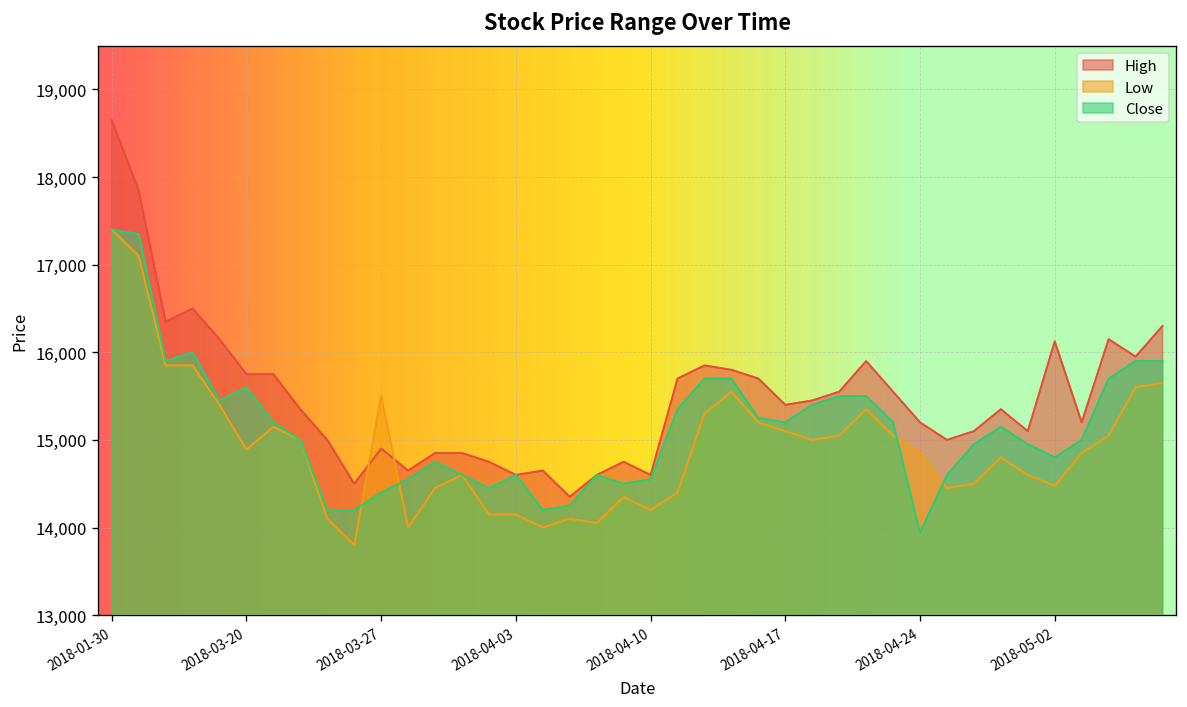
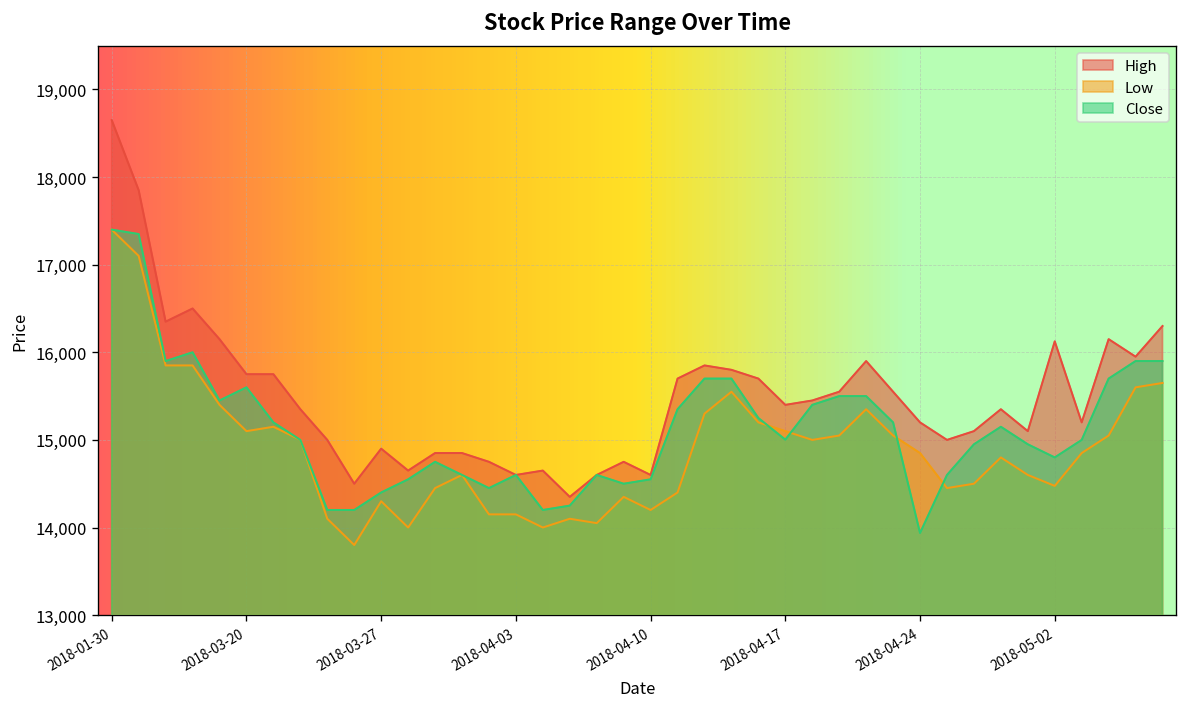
  {
    "High": {
      "2018-01-30": "18,700",
      "2018-03-20": "15,800",
      "2018-03-27": "14,900",
      "2018-04-10": "14,600",
      "2018-04-17": "15,400",
      "2018-04-24": "15,200",
      "2018-05-02": "16,100"
    },
    "Low": {
-     "2018-03-20": "14,900",
-     "2018-03-27": "15,500",
+     "2018-03-20": "15,100",
+     "2018-03-27": "14,300",
      "2018-04-03": "14,200",
      "2018-04-10": "14,200",
      "2018-04-17": "15,100",
      "2018-04-24": "14,900",
      "2018-05-02": "14,500"
    },
    "Close": {
      "2018-03-20": "15,600",
      "2018-03-27": "14,400",
      "2018-04-10": "14,600",
-     "2018-04-17": "15,200",
+     "2018-04-17": "15,000",
      "2018-04-24": "13,900",
      "2018-05-02": "14,800"
    }
  }
